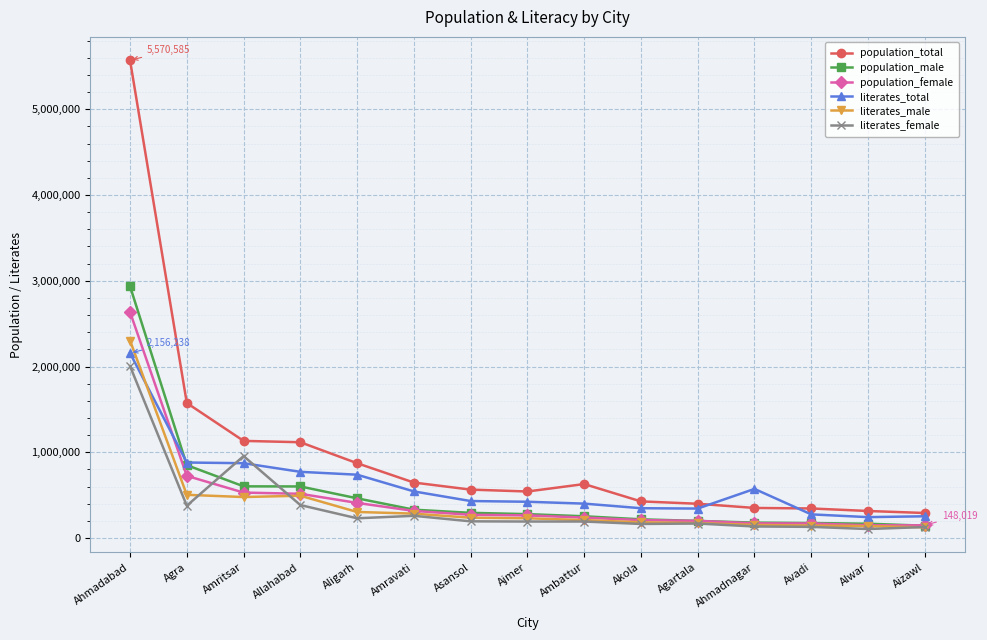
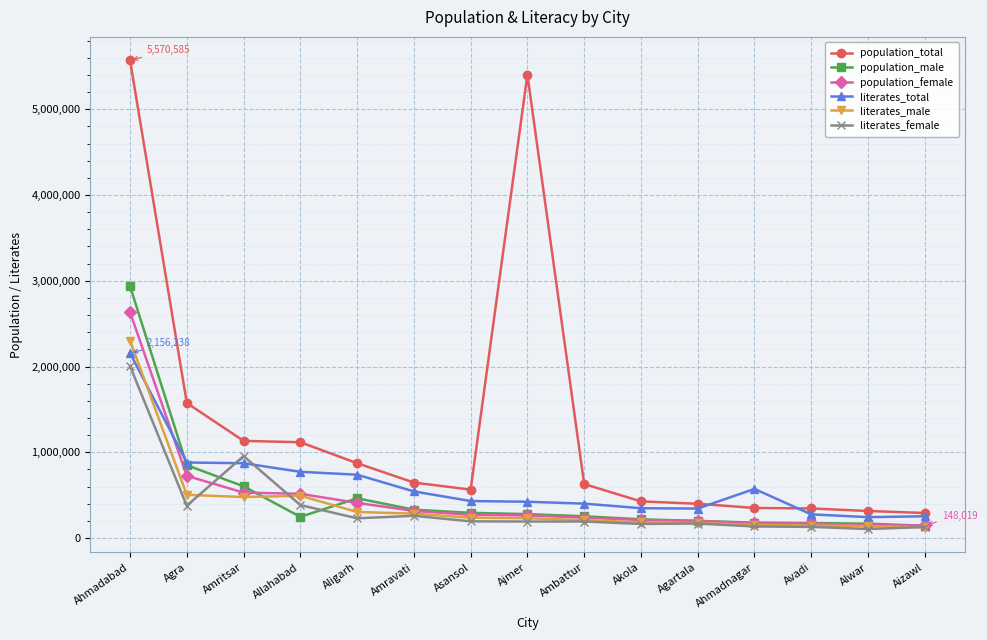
  {
    "population_total": {
      "Agra": "1,600,000",
      "Amritsar": "1,100,000",
      "Allahabad": "1,100,000",
      "Aligarh": "900,000",
      "Amravati": "600,000",
      "Asansol": "600,000",
-     "Ajmer": "500,000",
+     "Ajmer": "5,400,000",
      "Ambattur": "600,000",
      "Akola": "400,000",
      "Agartala": "400,000",
      "Ahmadnagar": "400,000",
      "Avadi": "300,000",
      "Alwar": "300,000"
    },
    "population_male": {
      "Ahmadabad": "2,900,000",
      "Agra": "800,000",
      "Amritsar": "600,000",
-     "Allahabad": "600,000",
+     "Allahabad": "200,000",
      "Aligarh": "500,000"
    },
    "population_female": {
      "Ahmadabad": "2,600,000",
      "Agra": "700,000",
      "Amritsar": "500,000",
      "Aligarh": "400,000"
    },
    "literates_total": {
      "Ahmadabad": "2,156,238"
    },
    "literates_male": {
      "Agra": "500,000",
      "Amritsar": "500,000",
      "Aligarh": "300,000",
      "Asansol": "200,000",
      "Ajmer": "200,000"
    },
    "literates_female": {
      "Ahmadabad": "2,000,000",
      "Agra": "400,000",
      "Amritsar": "1,000,000",
      "Allahabad": "400,000",
      "Aligarh": "200,000",
      "Asansol": "200,000",
      "Ajmer": "200,000",
      "Alwar": "100,000"
    }
  }
